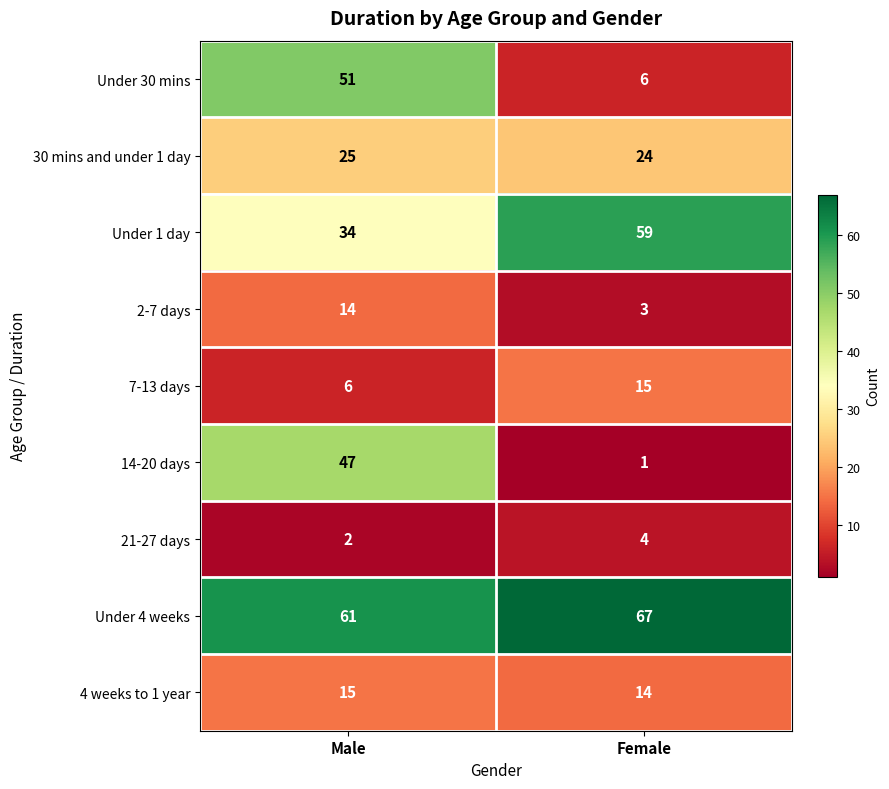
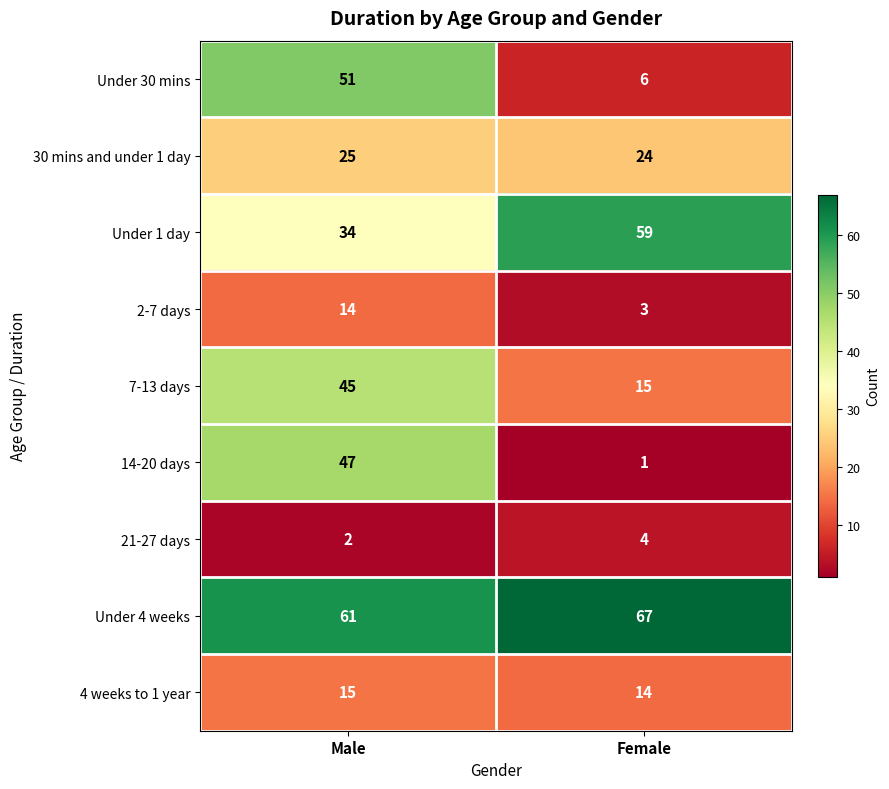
  {
    "Under 30 mins": {
      "Male": 51,
      "Female": 6
    },
    "30 mins and under 1 day": {
      "Male": 25,
      "Female": 24
    },
    "Under 1 day": {
      "Male": 34,
      "Female": 59
    },
    "2-7 days": {
      "Male": 14,
      "Female": 3
    },
    "7-13 days": {
-     "Male": 6,
+     "Male": 45,
      "Female": 15
    },
    "14-20 days": {
      "Male": 47,
      "Female": 1
    },
    "21-27 days": {
      "Male": 2,
      "Female": 4
    },
    "Under 4 weeks": {
      "Male": 61,
      "Female": 67
    },
    "4 weeks to 1 year": {
      "Male": 15,
      "Female": 14
    }
  }
